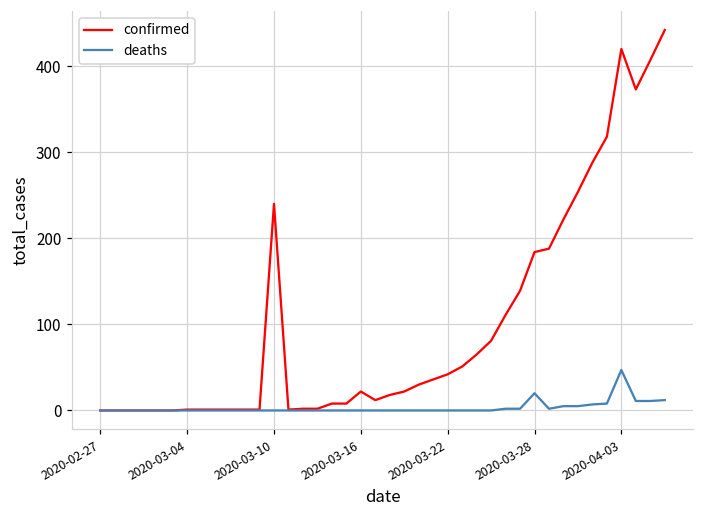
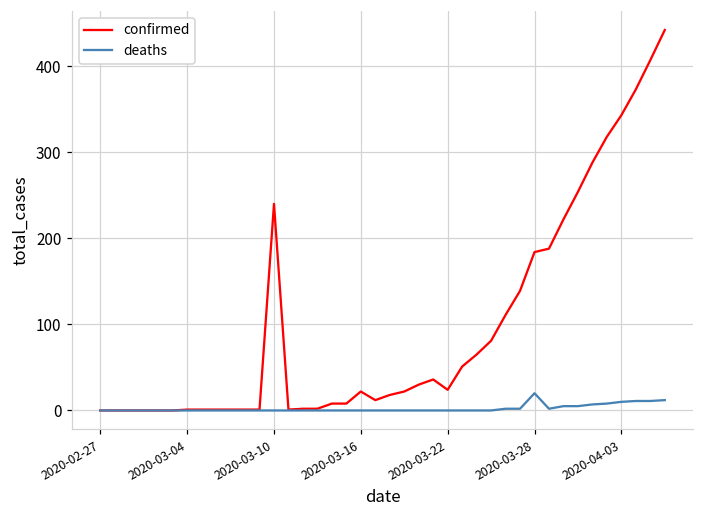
  {
    "confirmed": {
      "2020-03-10": 240,
      "2020-03-16": 20,
-     "2020-03-22": 40,
+     "2020-03-22": 20,
      "2020-03-28": 180,
-     "2020-04-03": 420
+     "2020-04-03": 340
    },
    "deaths": {
      "2020-03-10": 0,
      "2020-03-16": 0,
      "2020-03-22": 0,
      "2020-03-28": 20,
-     "2020-04-03": 50
+     "2020-04-03": 10
    }
  }
